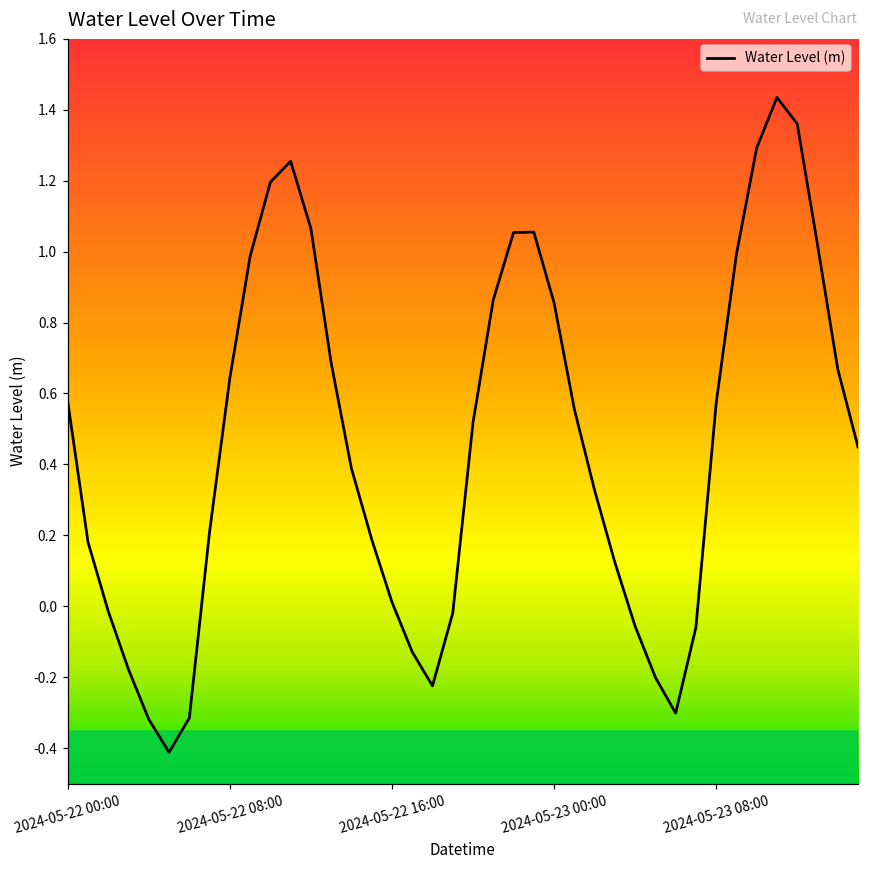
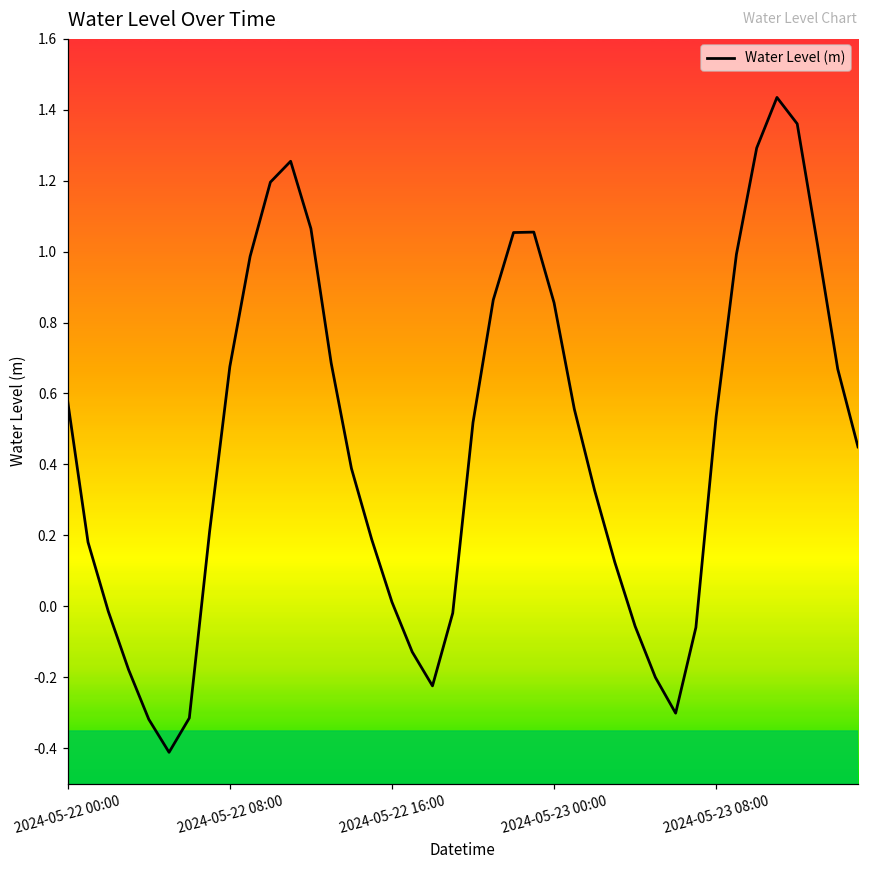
  {
    "2024-05-22 00:00": 0.58,
-   "2024-05-22 08:00": 0.64,
+   "2024-05-22 08:00": 0.68,
    "2024-05-22 16:00": 0.01,
    "2024-05-23 00:00": 0.86,
-   "2024-05-23 08:00": 0.57
+   "2024-05-23 08:00": 0.54
  }
